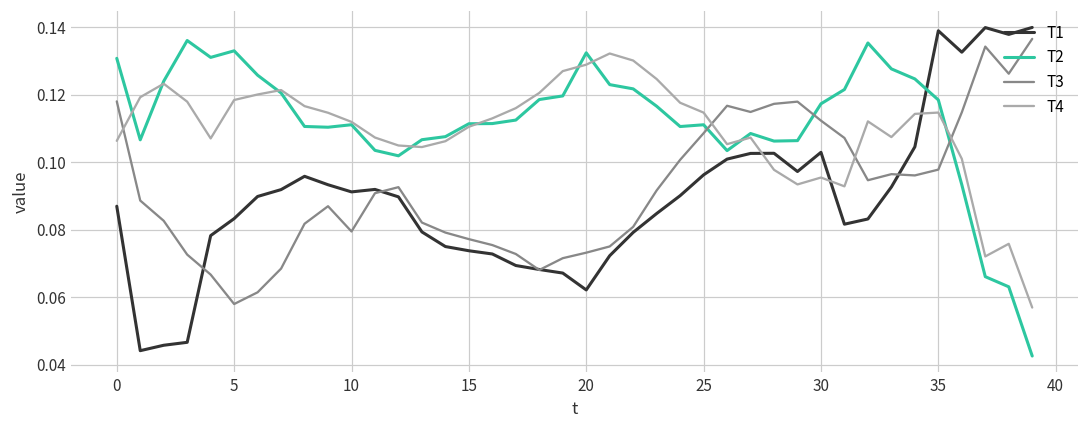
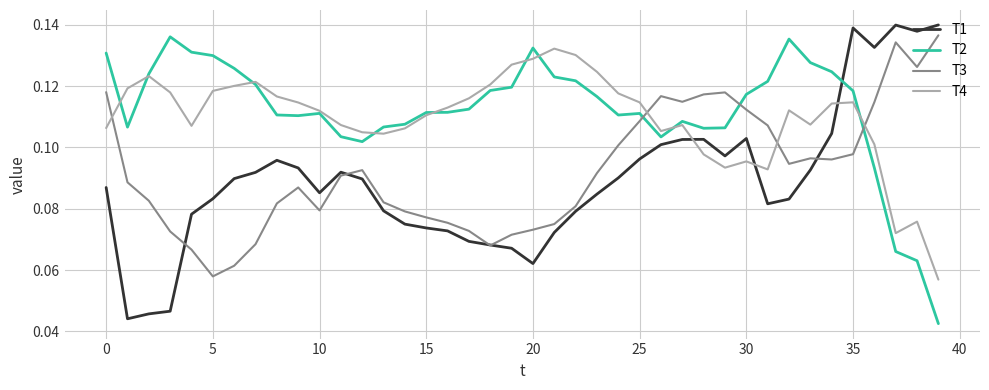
  {
    "T1": {
      "0": 0.087,
      "5": 0.083,
-     "10": 0.091,
+     "10": 0.085,
      "15": 0.074,
      "20": 0.062,
      "25": 0.096,
      "30": 0.103,
      "35": 0.139
    },
    "T2": {
      "0": 0.131,
-     "5": 0.133,
+     "5": 0.130,
      "10": 0.111,
      "15": 0.111,
      "20": 0.132,
      "25": 0.111,
      "30": 0.117,
      "35": 0.118
    }
  }
